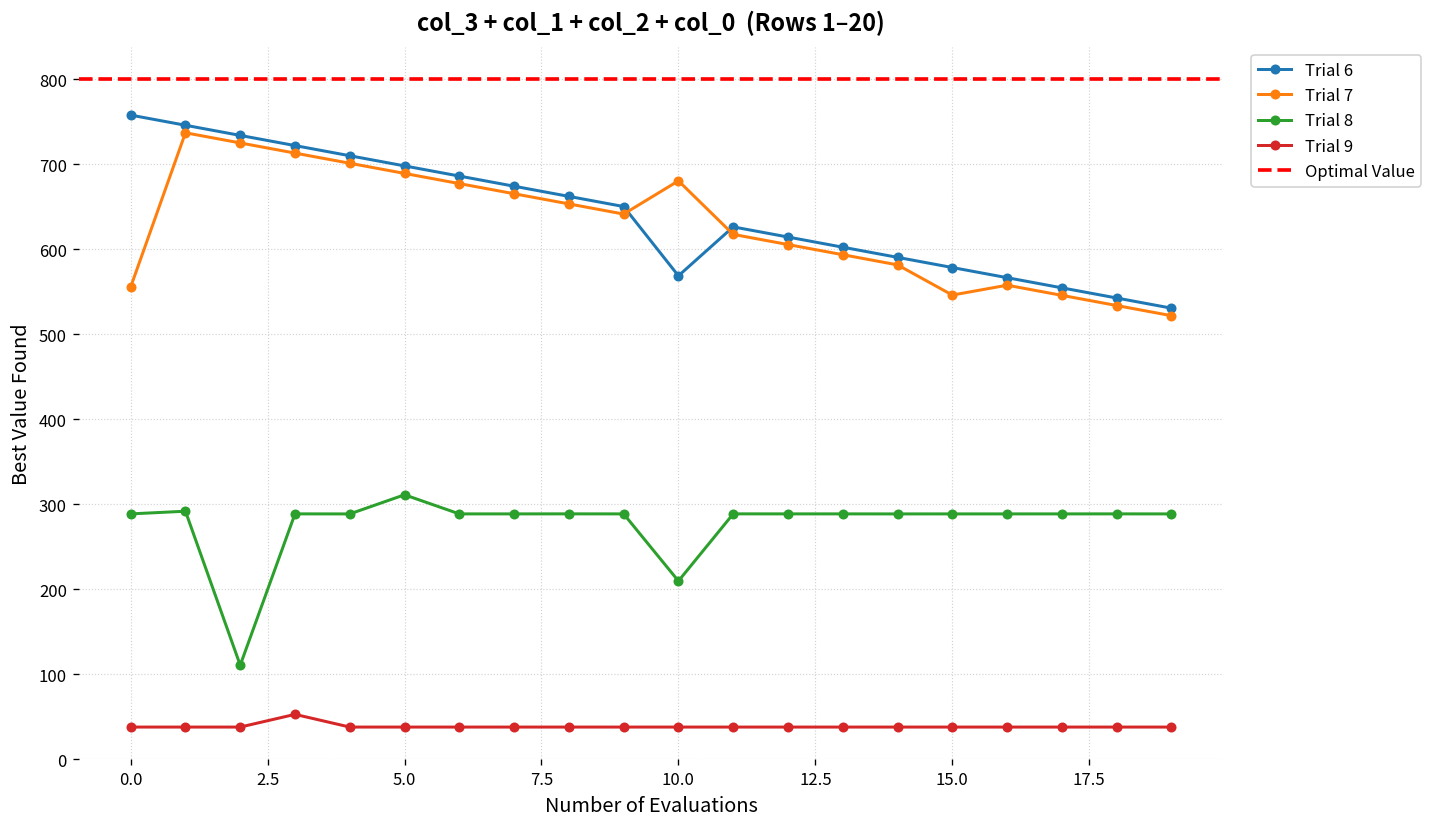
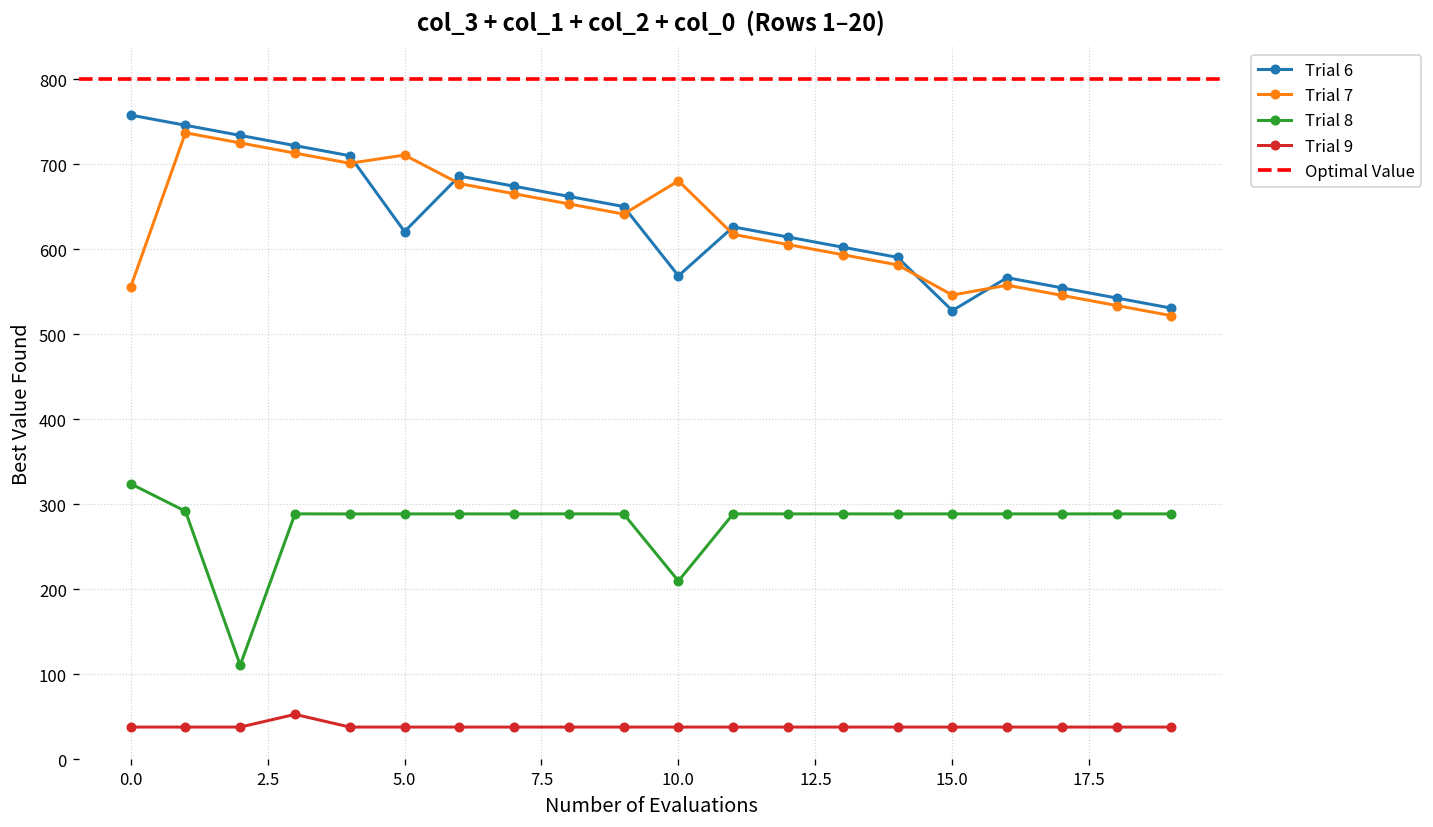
  {
    "Trial 6": {
      "0.0": 760,
-     "5.0": 700,
+     "5.0": 620,
      "10.0": 570,
-     "15.0": 580
+     "15.0": 530
    },
    "Trial 7": {
      "0.0": 560,
-     "5.0": 690,
+     "5.0": 710,
      "10.0": 680,
      "15.0": 550
    },
    "Trial 8": {
-     "0.0": 290,
-     "5.0": 310,
+     "0.0": 320,
+     "5.0": 290,
      "10.0": 210,
      "15.0": 290
    },
    "Trial 9": {
      "0.0": 40,
      "5.0": 40,
      "10.0": 40,
      "15.0": 40
    }
  }
